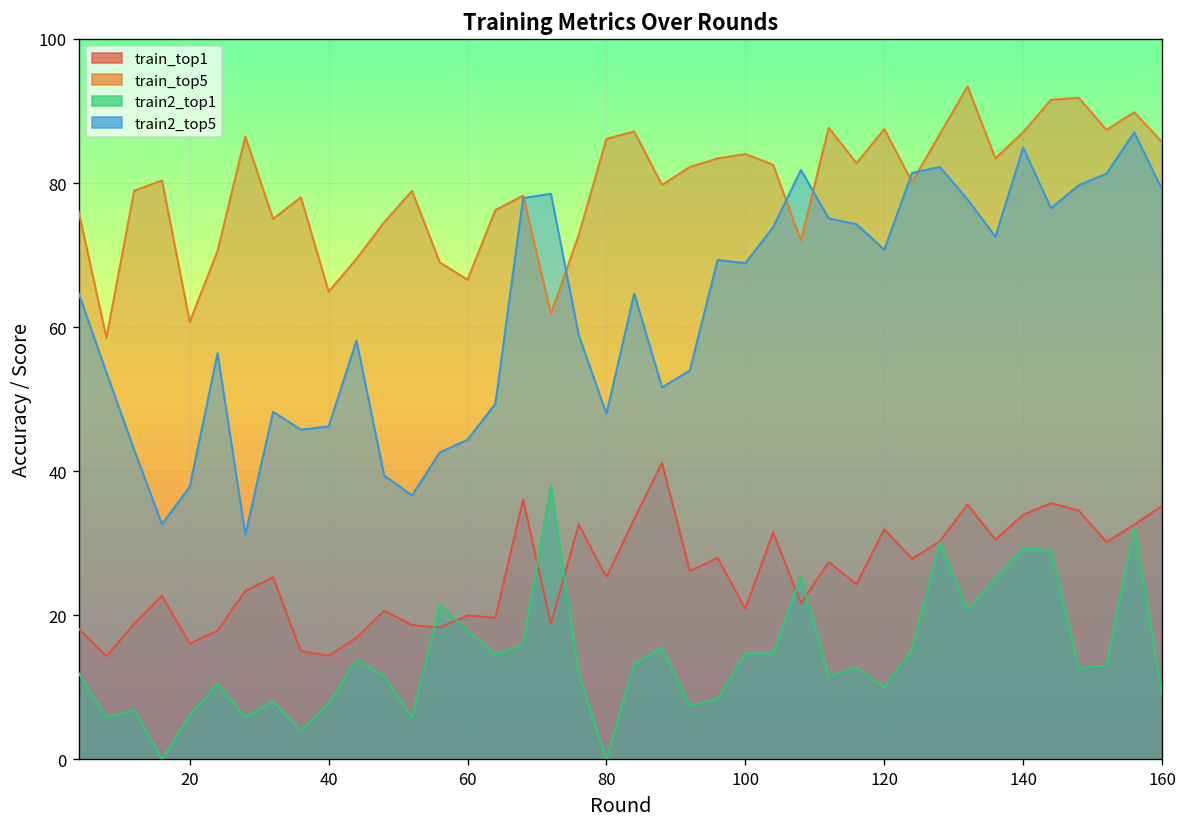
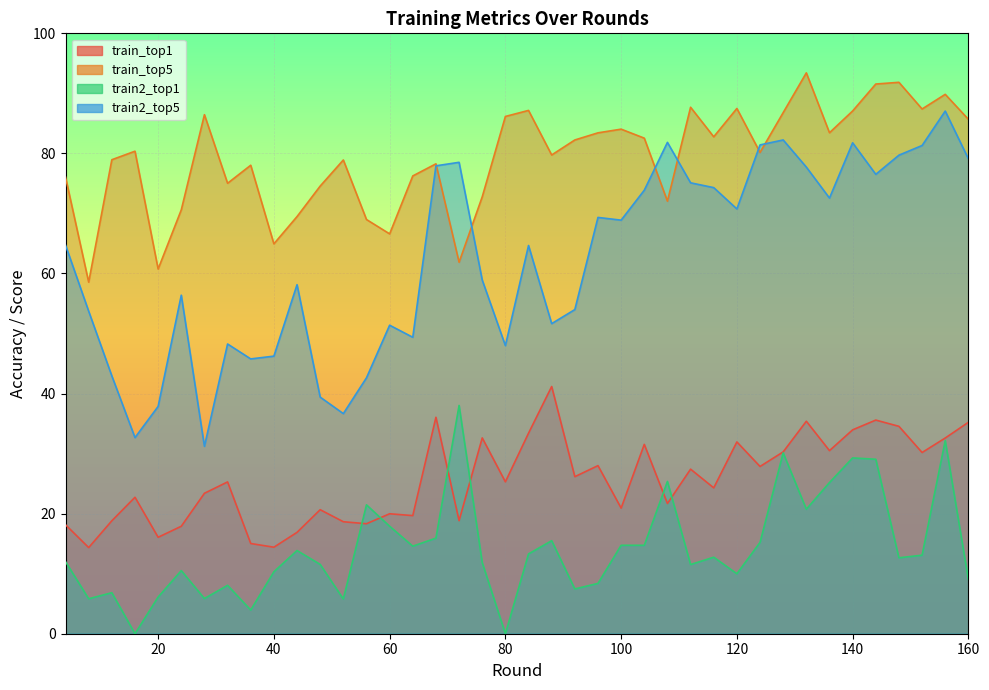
  {
    "train2_top1": {
      "20": 6,
-     "40": 8,
+     "40": 10,
      "60": 18,
      "80": 0,
      "100": 15,
      "120": 10,
      "140": 29,
      "160": 9
    },
    "train2_top5": {
      "20": 38,
      "40": 46,
-     "60": 44,
+     "60": 51,
      "80": 48,
      "100": 69,
      "120": 71,
-     "140": 85,
+     "140": 82,
      "160": 79
    }
  }
